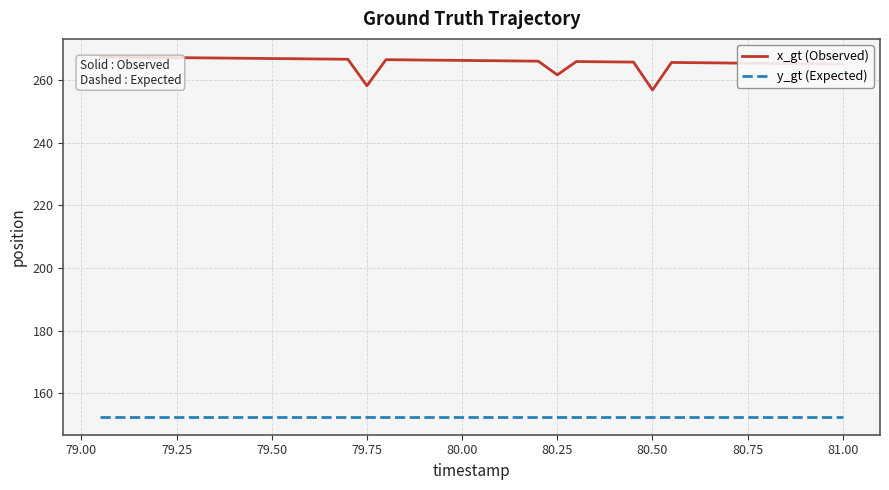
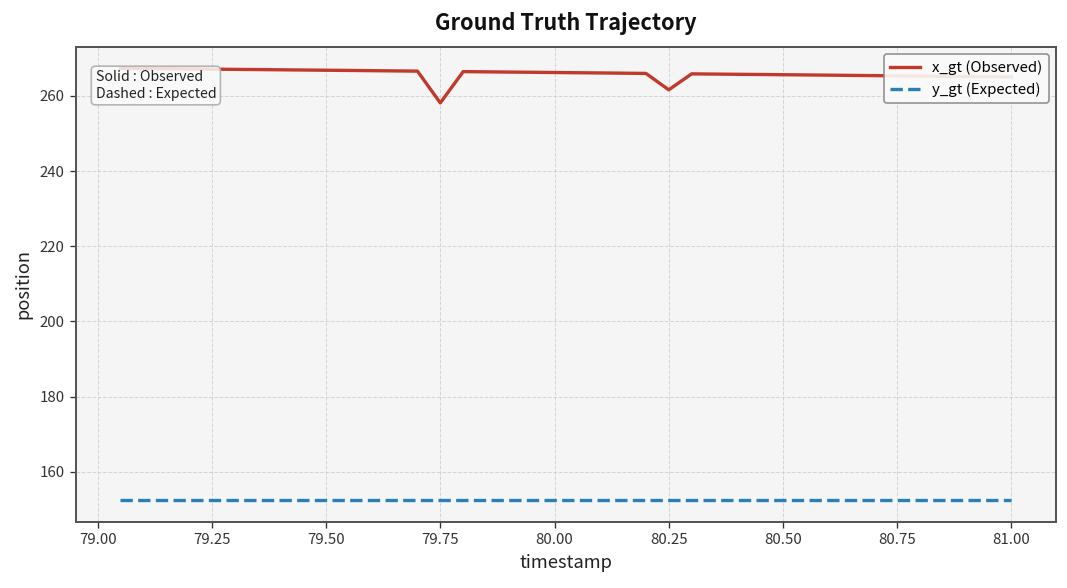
  {
    "x_gt (Observed)": {
      "79.50": 267,
      "79.75": 258,
      "80.00": 266,
      "80.25": 262,
-     "80.50": 257
+     "80.50": 266
    },
    "y_gt (Expected)": {
      "79.25": 152,
      "79.50": 152,
      "79.75": 152,
      "80.00": 152,
      "80.25": 152,
      "80.50": 152,
      "80.75": 152,
      "81.00": 152
    }
  }
